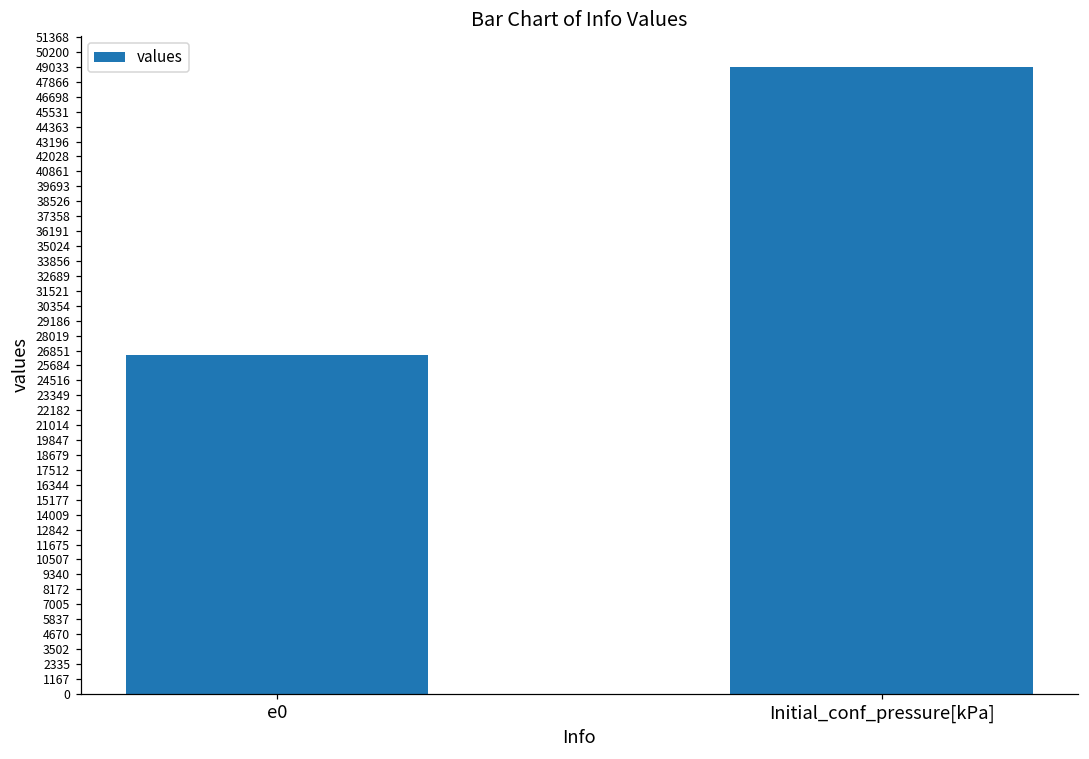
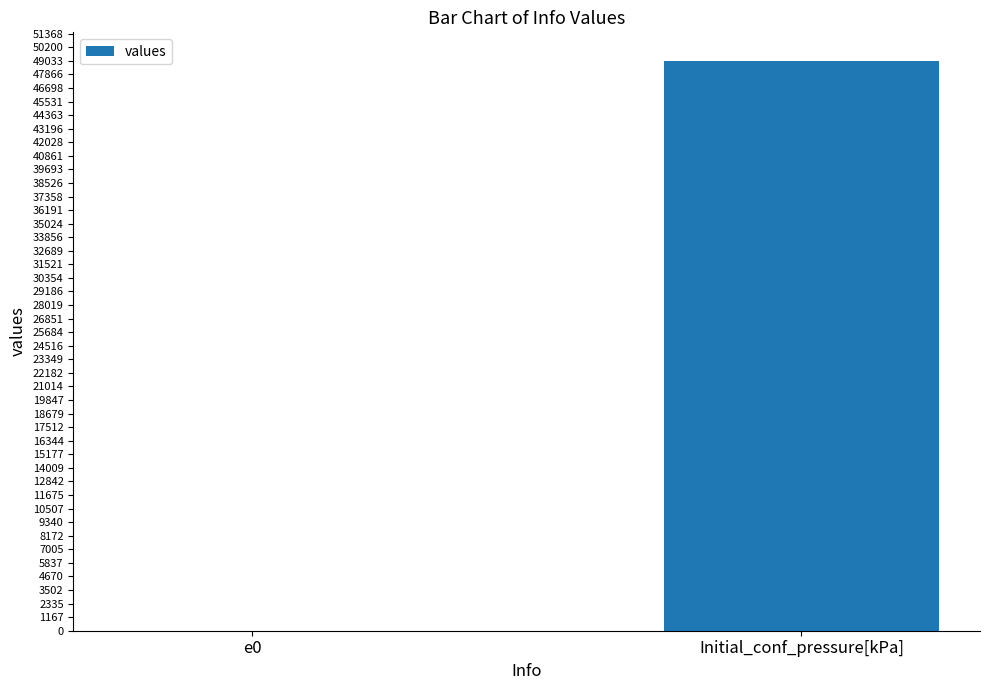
  {
-   "e0": 26500,
+   "e0": 0,
    "Initial_conf_pressure[kPa]": 49000
  }
